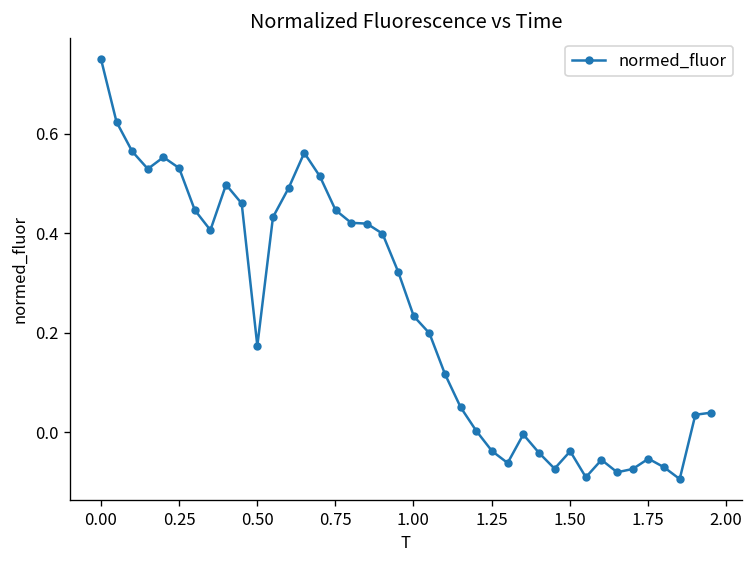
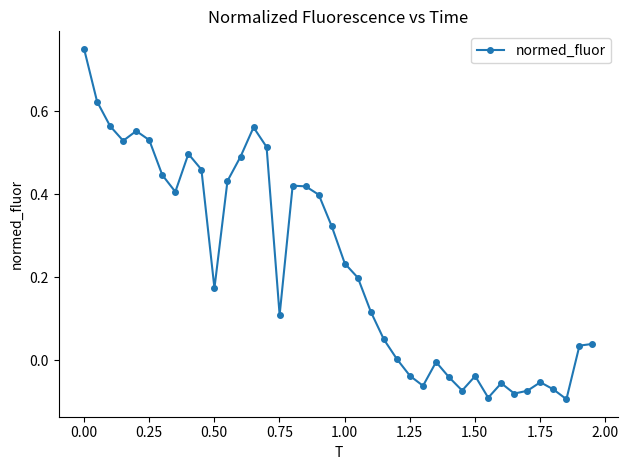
  {
    "0.00": 0.75,
    "0.25": 0.53,
    "0.50": 0.17,
-   "0.75": 0.45
+   "0.75": 0.11
  }
